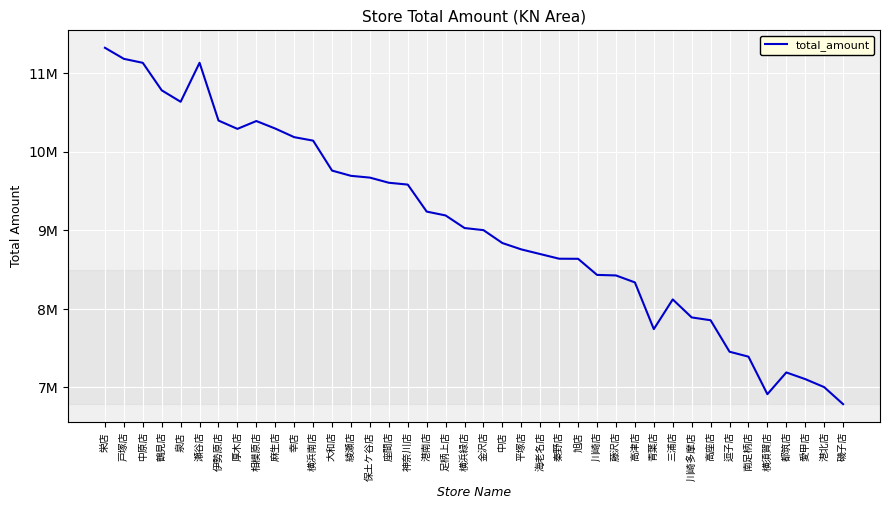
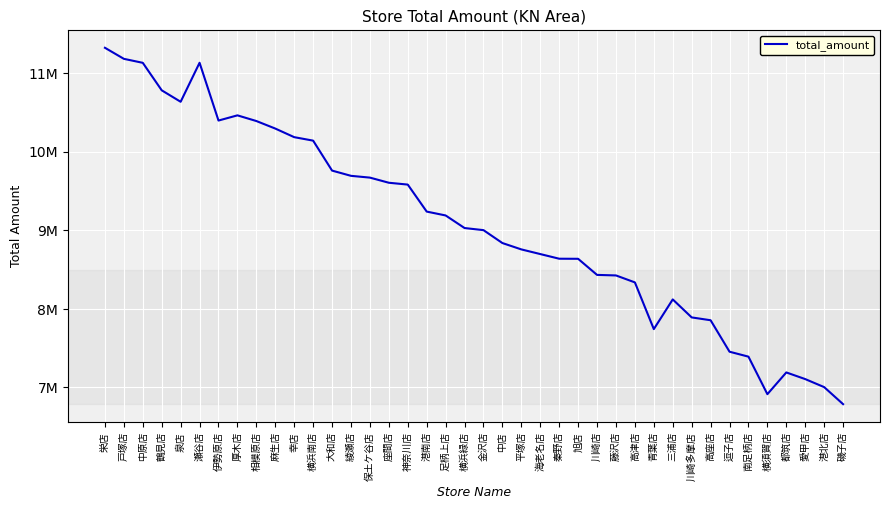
  {
    "栄店": 11300000,
    "戸塚店": 11200000,
    "中原店": 11100000,
    "鶴見店": 10800000,
    "泉店": 10600000,
    "瀬谷店": 11100000,
    "伊勢原店": 10400000,
-   "厚木店": 10300000,
+   "厚木店": 10500000,
    "相模原店": 10400000,
    "麻生店": 10300000,
    "幸店": 10200000,
    "横浜南店": 10100000,
    "大和店": 9800000,
    "綾瀬店": 9700000,
    "保土ケ谷店": 9700000,
    "座間店": 9600000,
    "神奈川店": 9600000,
    "港南店": 9200000,
    "足柄上店": 9200000,
    "横浜緑店": 9000000,
    "金沢店": 9000000,
    "中店": 8800000,
    "平塚店": 8800000,
    "海老名店": 8700000,
    "秦野店": 8600000,
    "旭店": 8600000,
    "川崎店": 8400000,
    "藤沢店": 8400000,
    "高津店": 8300000,
    "青葉店": 7700000,
    "三浦店": 8100000,
    "川崎多摩店": 7900000,
    "高座店": 7900000,
    "逗子店": 7500000,
    "南足柄店": 7400000,
    "横須賀店": 6900000,
    "都筑店": 7200000,
    "愛甲店": 7100000,
    "港北店": 7000000,
    "磯子店": 6800000
  }
